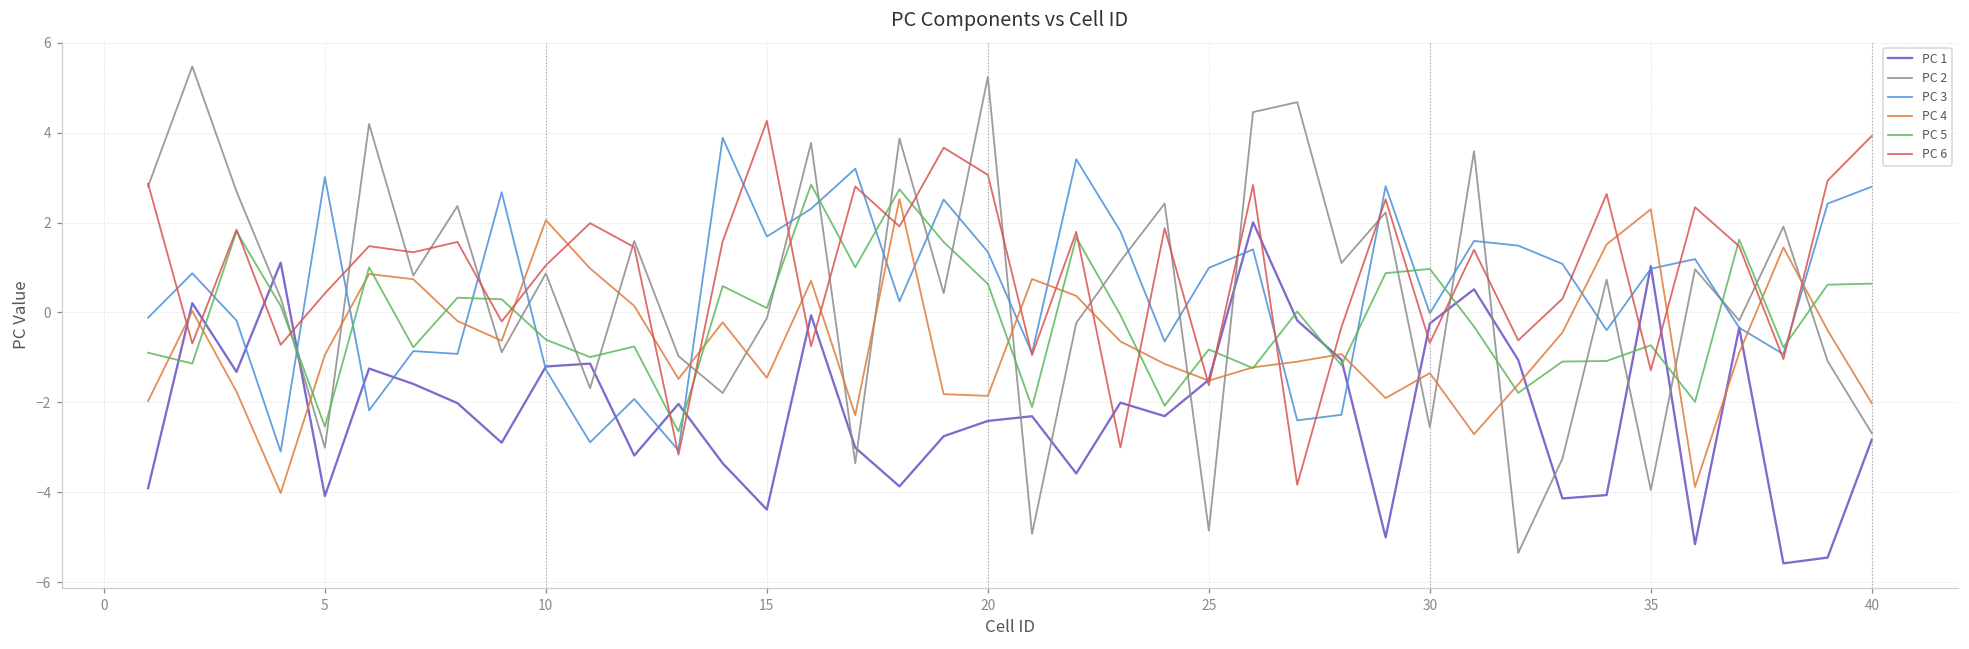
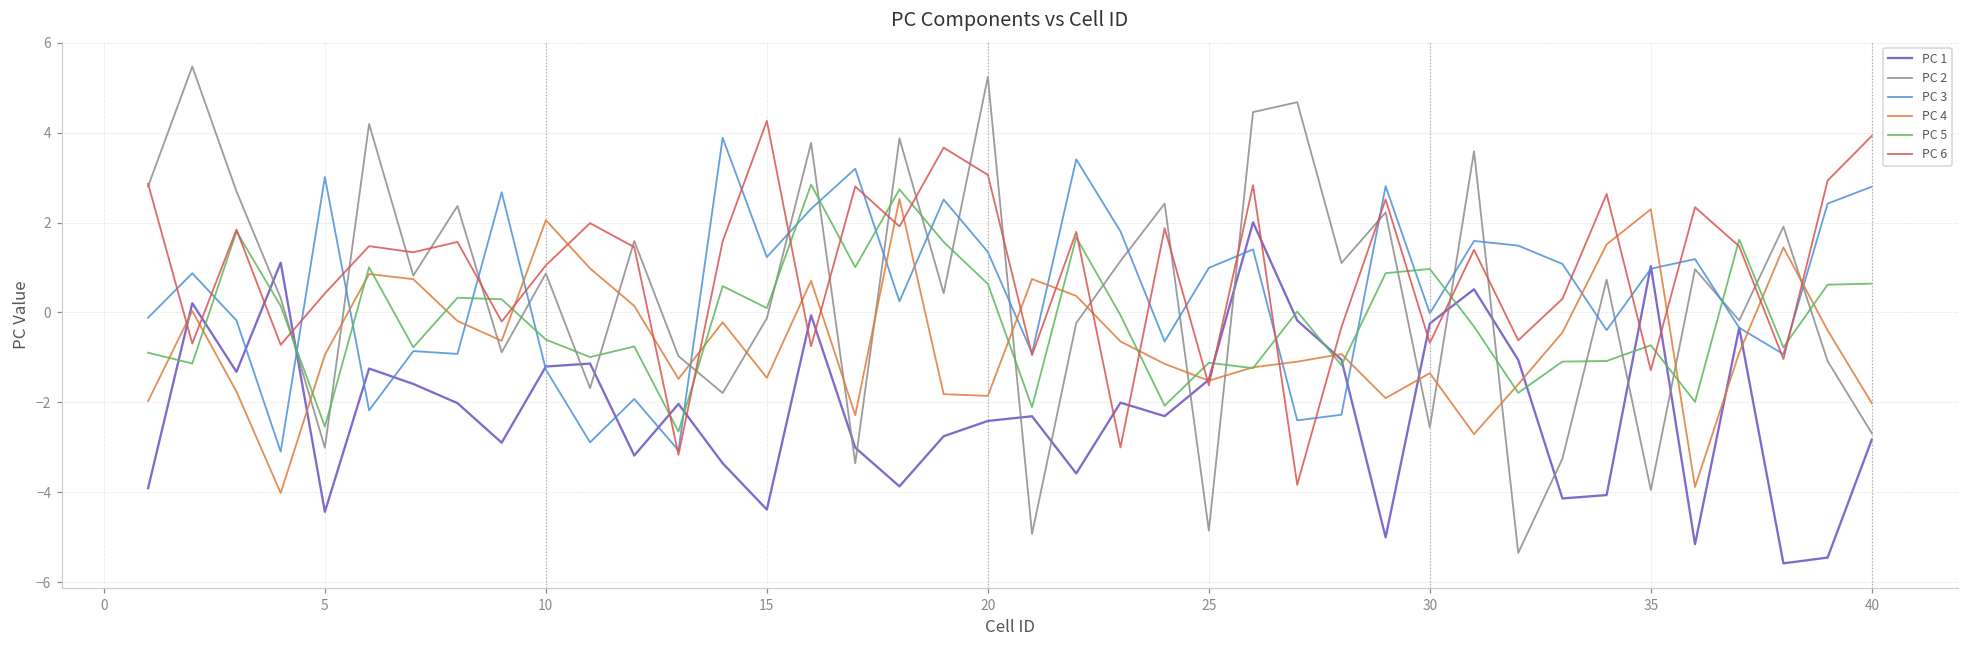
  {
    "PC 1": {
-     "5": -4.1,
+     "5": -4.4,
      "10": -1.2,
      "15": -4.4,
      "20": -2.4,
      "30": -0.2,
      "40": -2.8
    },
    "PC 2": {
      "5": -3.0,
      "10": 0.9,
      "15": -0.1,
      "20": 5.2,
      "25": -4.8,
      "30": -2.6,
      "35": -3.9,
      "40": -2.7
    },
    "PC 3": {
      "5": 3.0,
      "10": -1.3,
-     "15": 1.7,
+     "15": 1.2,
      "20": 1.3,
      "25": 1.0,
      "30": 0.0,
      "40": 2.8
    },
    "PC 5": {
      "5": -2.5,
      "10": -0.6,
      "15": 0.1,
      "20": 0.6,
-     "25": -0.8,
+     "25": -1.1,
      "30": 1.0,
      "35": -0.7,
      "40": 0.6
    }
  }
